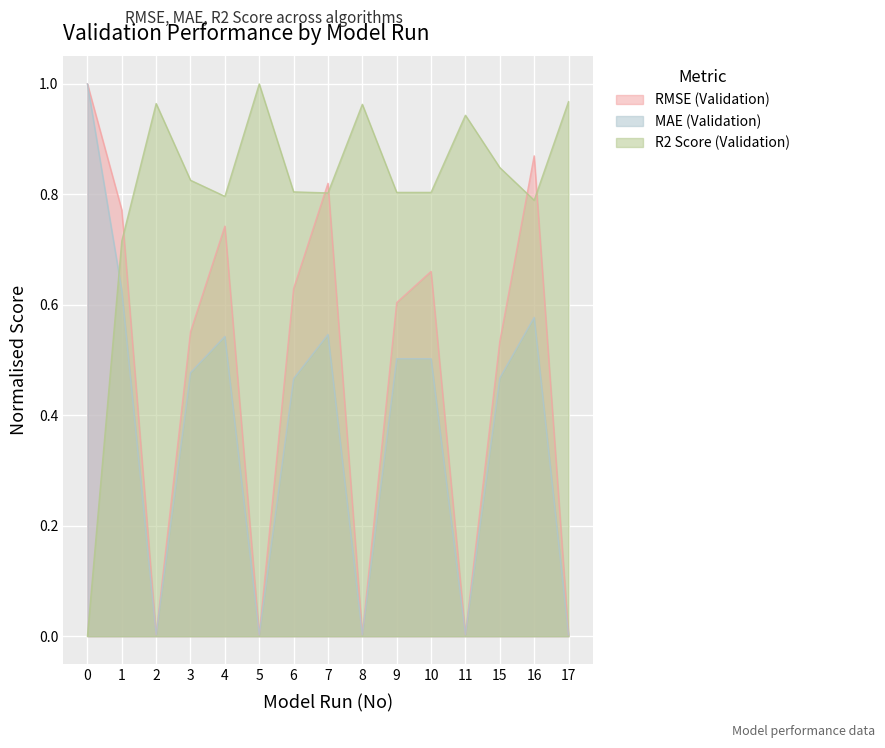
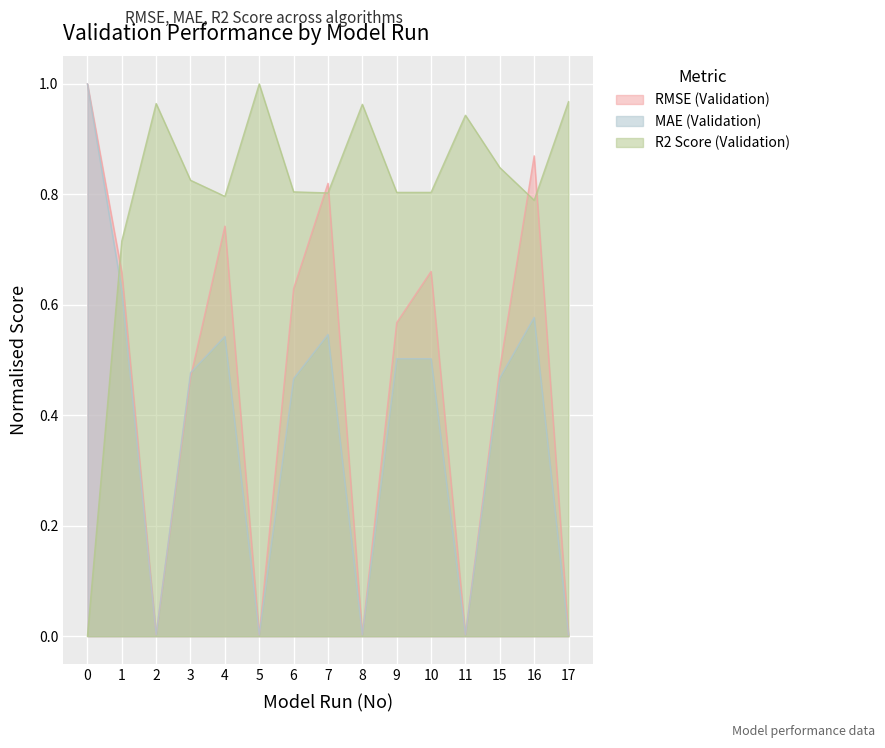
  {
    "RMSE (Validation)": {
-     "1": 0.77,
-     "3": 0.55,
+     "1": 0.66,
+     "3": 0.47,
      "4": 0.74,
      "6": 0.63,
      "7": 0.82,
-     "9": 0.60,
+     "9": 0.57,
      "10": 0.66,
-     "15": 0.53,
+     "15": 0.49,
      "16": 0.87
    }
  }
